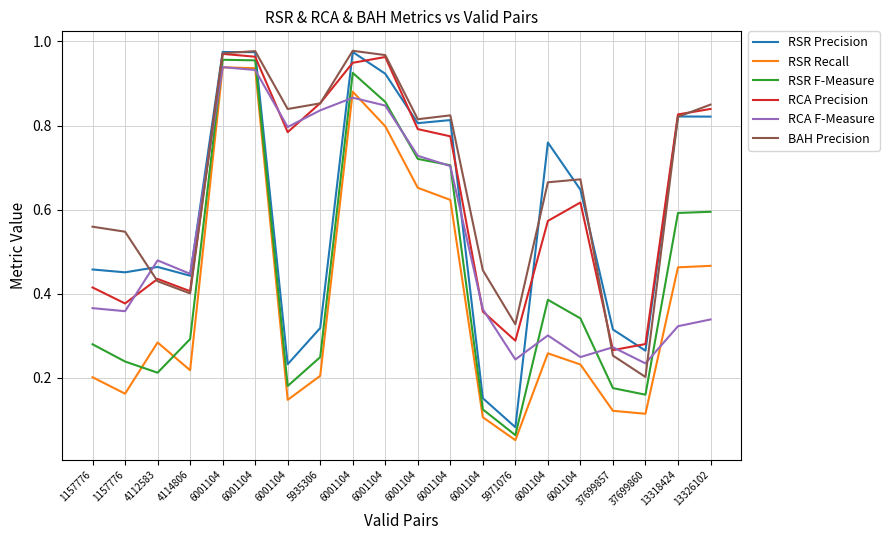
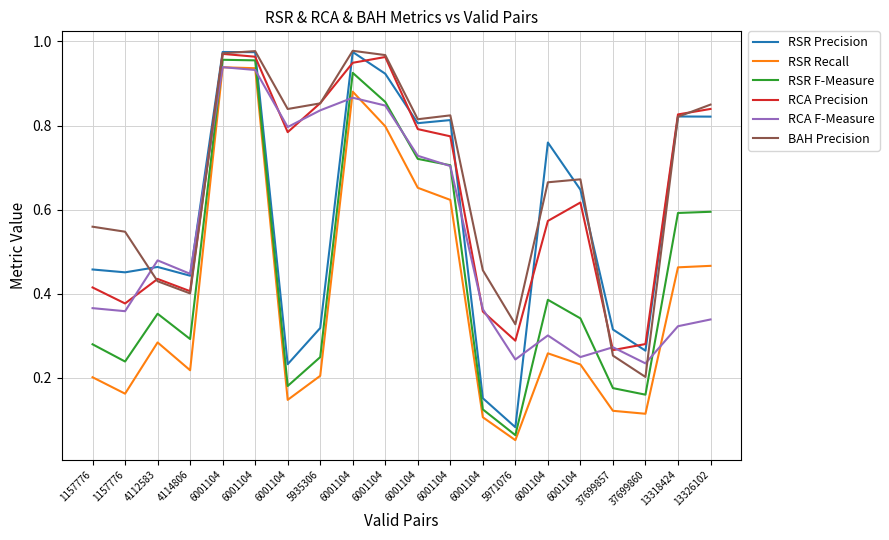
  {
    "RSR Precision": {
      "4112583": 0.46,
      "5935306": 0.32,
      "5971076": 0.08,
      "37699857": 0.32,
      "37699860": 0.26,
      "13326102": 0.82
    },
    "RSR Recall": {
      "4112583": 0.28,
      "4114806": 0.22,
      "5935306": 0.21,
      "5971076": 0.05,
      "37699857": 0.12,
      "37699860": 0.11,
      "13318424": 0.46,
      "13326102": 0.47
    },
    "RSR F-Measure": {
-     "4112583": 0.21,
+     "4112583": 0.35,
      "4114806": 0.29,
      "5935306": 0.25,
      "5971076": 0.06,
      "37699857": 0.18,
      "37699860": 0.16,
      "13318424": 0.59,
      "13326102": 0.59
    },
    "RCA Precision": {
      "5971076": 0.29,
      "37699857": 0.27,
      "37699860": 0.28,
      "13326102": 0.84
    },
    "RCA F-Measure": {
      "4112583": 0.48,
      "5935306": 0.84,
      "5971076": 0.24,
      "37699857": 0.27,
      "37699860": 0.23,
      "13318424": 0.32,
      "13326102": 0.34
    },
    "BAH Precision": {
      "5971076": 0.33,
      "37699857": 0.25,
      "37699860": 0.20,
      "13326102": 0.85
    }
  }
